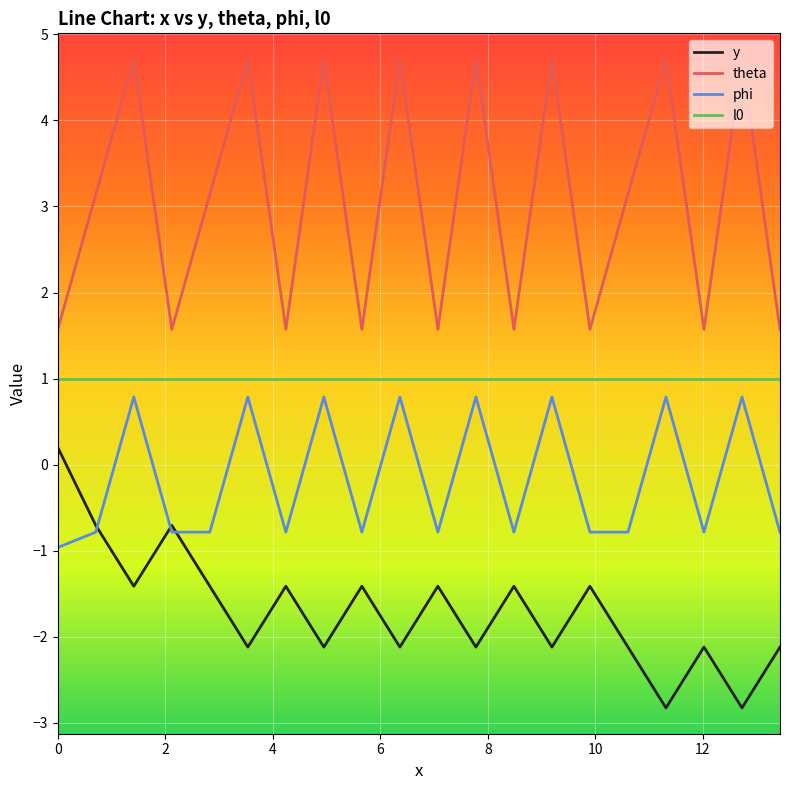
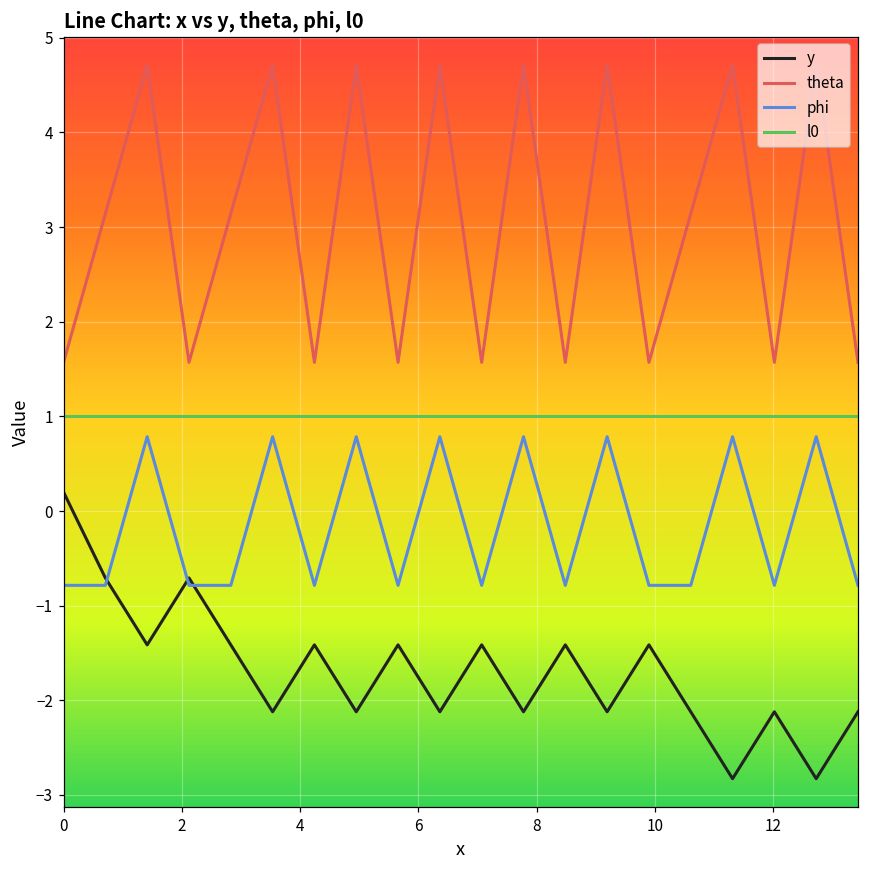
  {
    "y": {
      "0": 0.2
    },
    "theta": {
      "0": 1.6
    },
    "phi": {
-     "0": -1.0
+     "0": -0.8
    },
    "l0": {
      "0": 1.0
    }
  }
